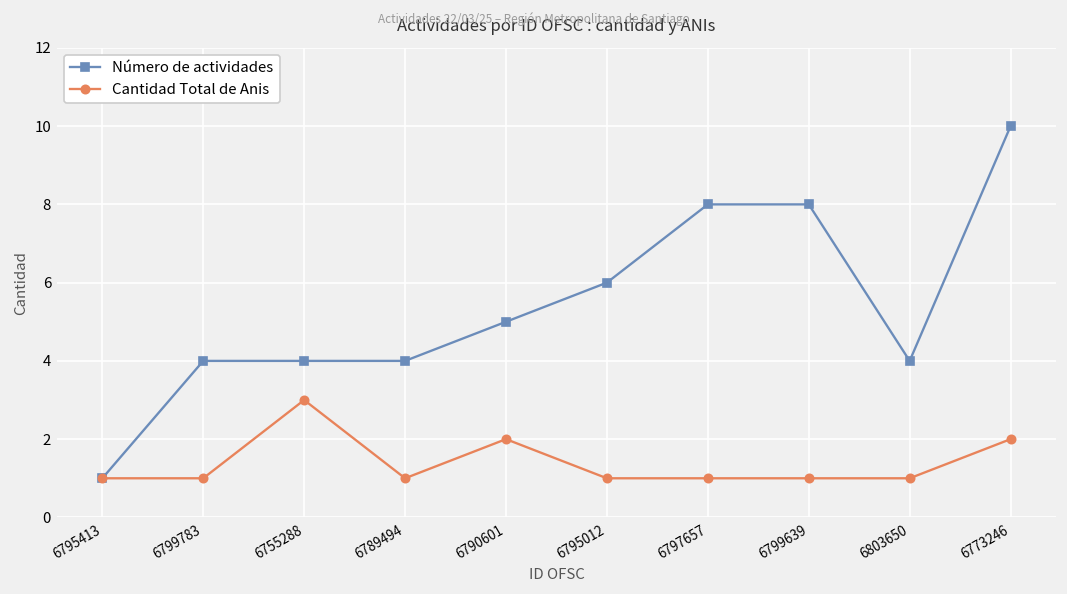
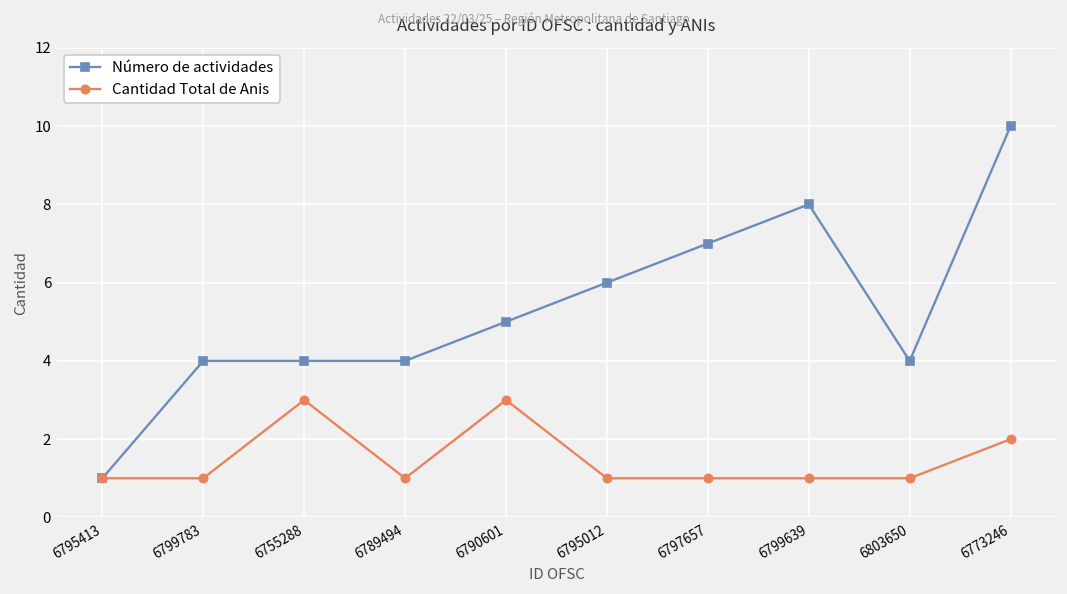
  {
    "Número de actividades": {
      "6799783": 4,
      "6755288": 4,
      "6789494": 4,
      "6790601": 5,
      "6795012": 6,
-     "6797657": 8,
+     "6797657": 7,
      "6799639": 8,
      "6803650": 4,
      "6773246": 10
    },
    "Cantidad Total de Anis": {
      "6799783": 1,
      "6755288": 3,
      "6789494": 1,
-     "6790601": 2,
+     "6790601": 3,
      "6795012": 1,
      "6797657": 1,
      "6799639": 1,
      "6803650": 1,
      "6773246": 2
    }
  }
